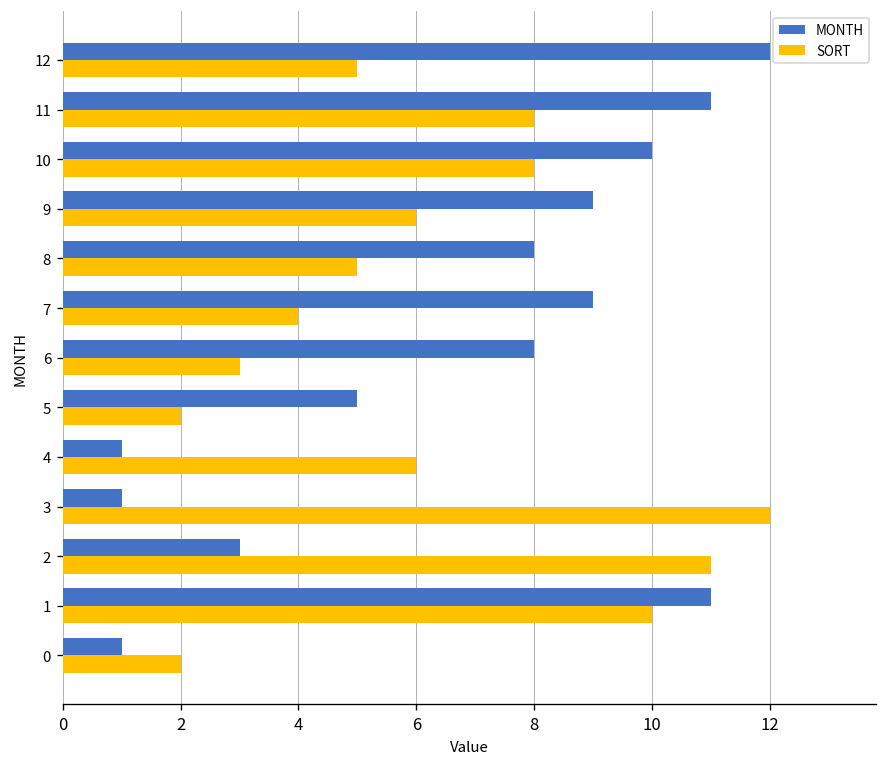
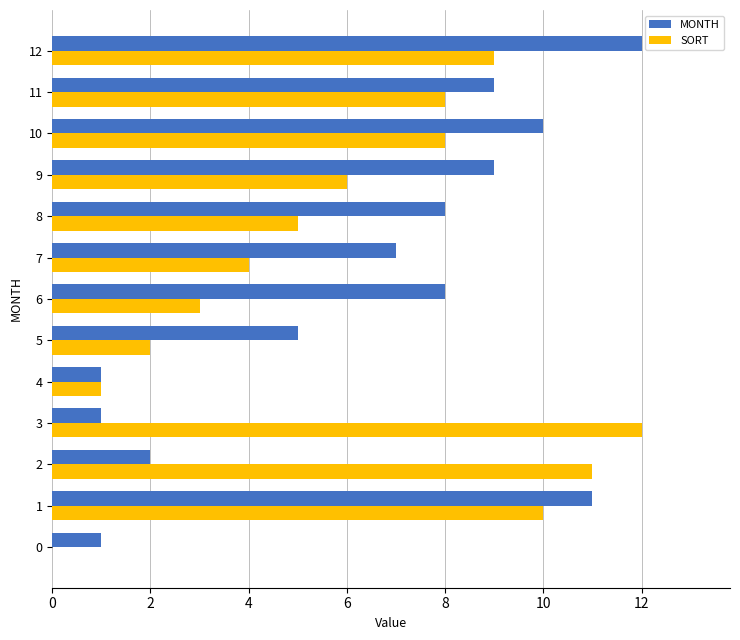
  {
    "MONTH": {
      "12": 12,
-     "11": 11,
+     "11": 9,
      "10": 10,
      "9": 9,
      "8": 8,
-     "7": 9,
+     "7": 7,
      "6": 8,
      "5": 5,
      "4": 1,
      "3": 1,
-     "2": 3,
+     "2": 2,
      "1": 11,
      "0": 1
    },
    "SORT": {
-     "12": 5,
+     "12": 9,
      "11": 8,
      "10": 8,
      "9": 6,
      "8": 5,
      "7": 4,
      "6": 3,
      "5": 2,
-     "4": 6,
+     "4": 1,
      "3": 12,
      "2": 11,
      "1": 10,
-     "0": 2
+     "0": 0
    }
  }
